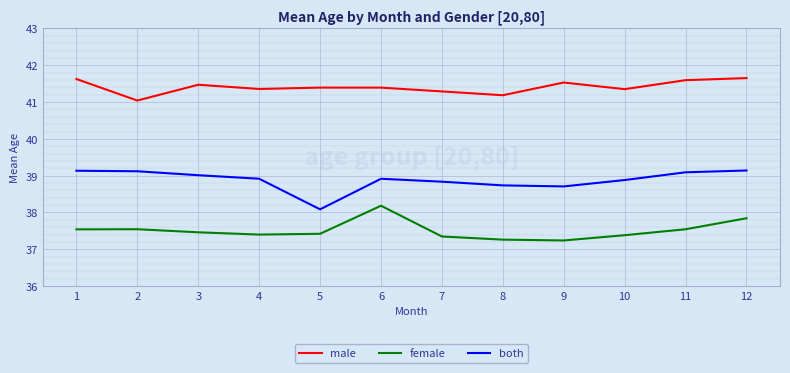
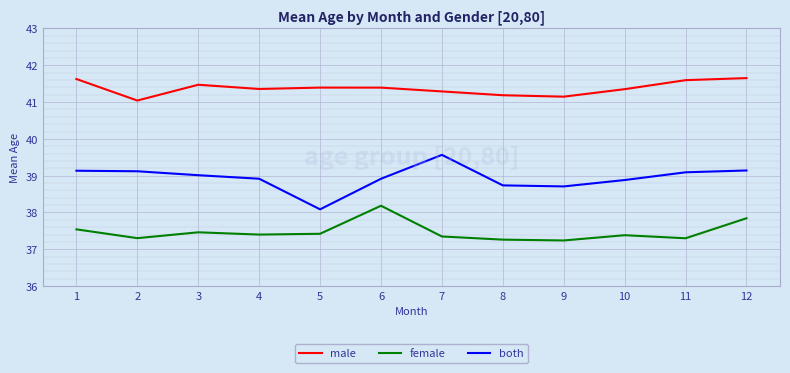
  {
    "male": {
      "1": 41.6,
      "2": 41.0,
      "3": 41.5,
      "4": 41.4,
      "5": 41.4,
      "6": 41.4,
      "7": 41.3,
      "8": 41.2,
-     "9": 41.5,
+     "9": 41.1,
      "10": 41.4,
      "11": 41.6,
      "12": 41.7
    },
    "female": {
      "1": 37.5,
-     "2": 37.5,
+     "2": 37.3,
      "3": 37.5,
      "4": 37.4,
      "5": 37.4,
      "6": 38.2,
      "7": 37.3,
      "8": 37.3,
      "9": 37.2,
      "10": 37.4,
-     "11": 37.5,
+     "11": 37.3,
      "12": 37.8
    },
    "both": {
      "1": 39.1,
      "2": 39.1,
      "3": 39.0,
      "4": 38.9,
      "5": 38.1,
      "6": 38.9,
-     "7": 38.8,
+     "7": 39.6,
      "8": 38.7,
      "9": 38.7,
      "10": 38.9,
      "11": 39.1,
      "12": 39.1
    }
  }
